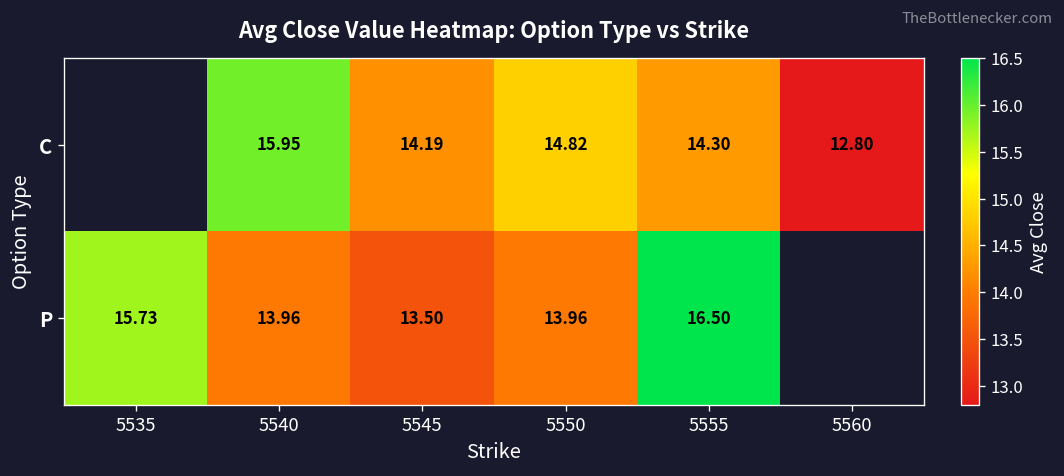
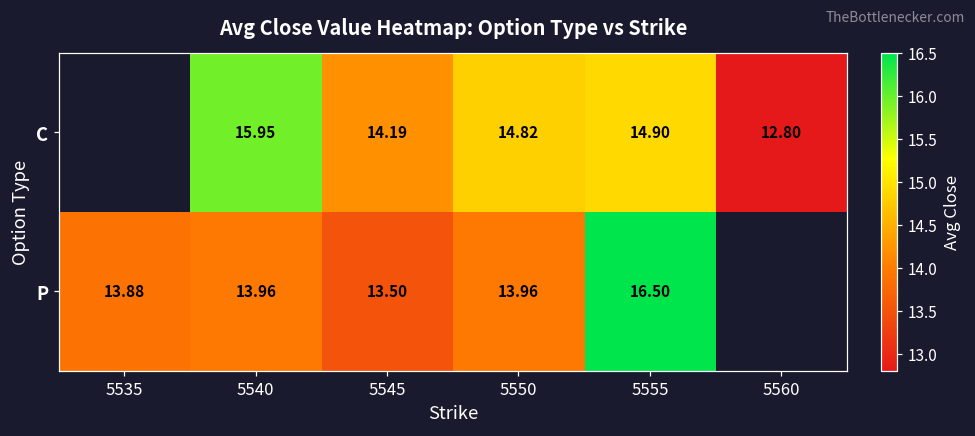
  {
    "C": {
      "5540": 15.95,
      "5545": 14.19,
      "5550": 14.82,
-     "5555": 14.30,
+     "5555": 14.90,
      "5560": 12.80
    },
    "P": {
-     "5535": 15.73,
+     "5535": 13.88,
      "5540": 13.96,
      "5545": 13.50,
      "5550": 13.96,
      "5555": 16.50
    }
  }
